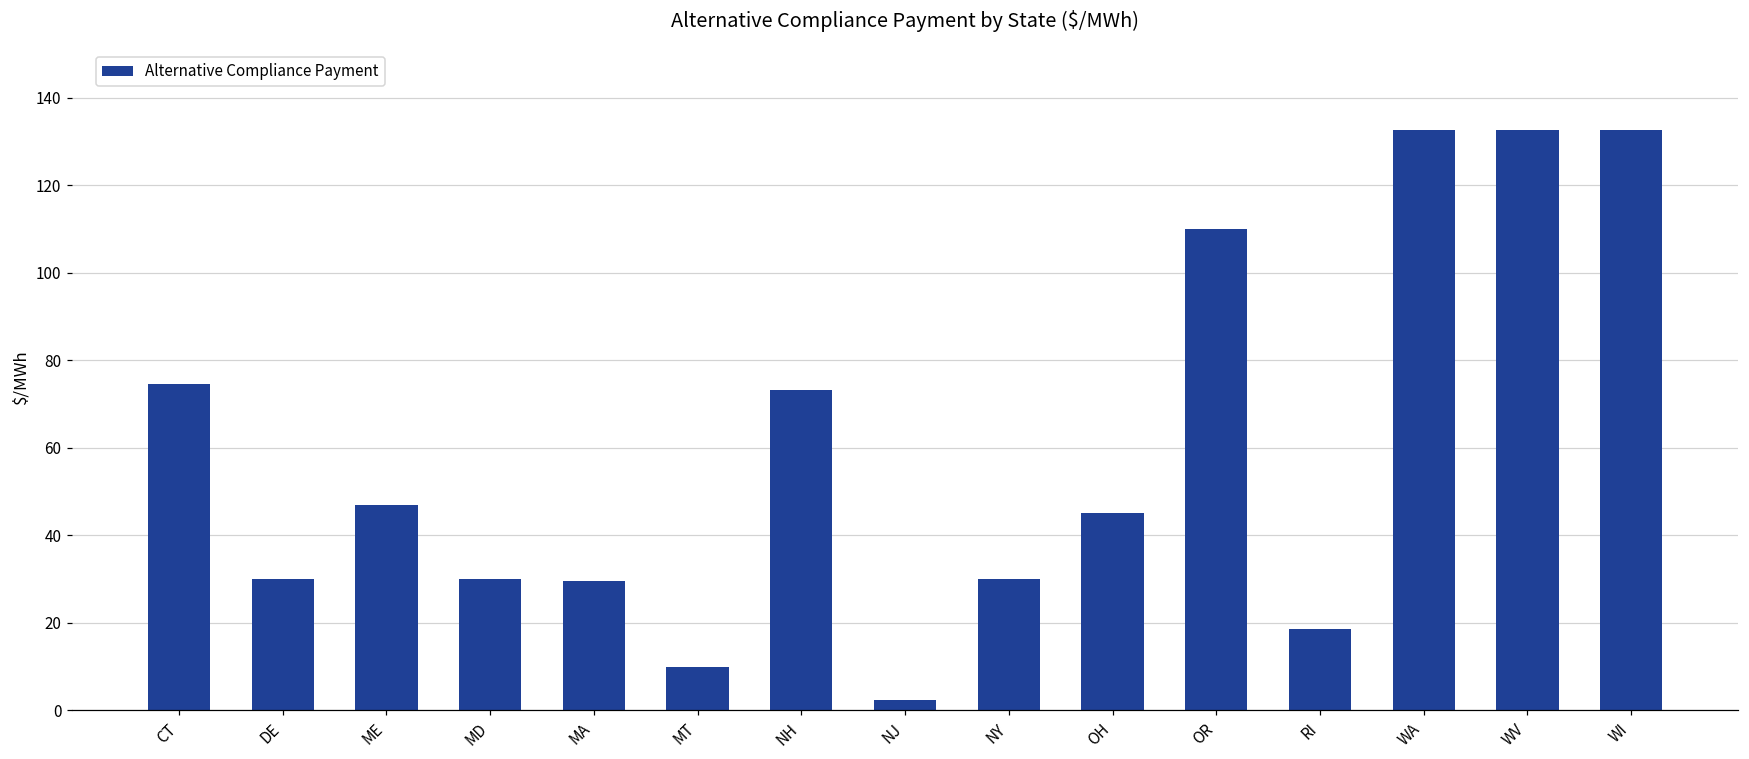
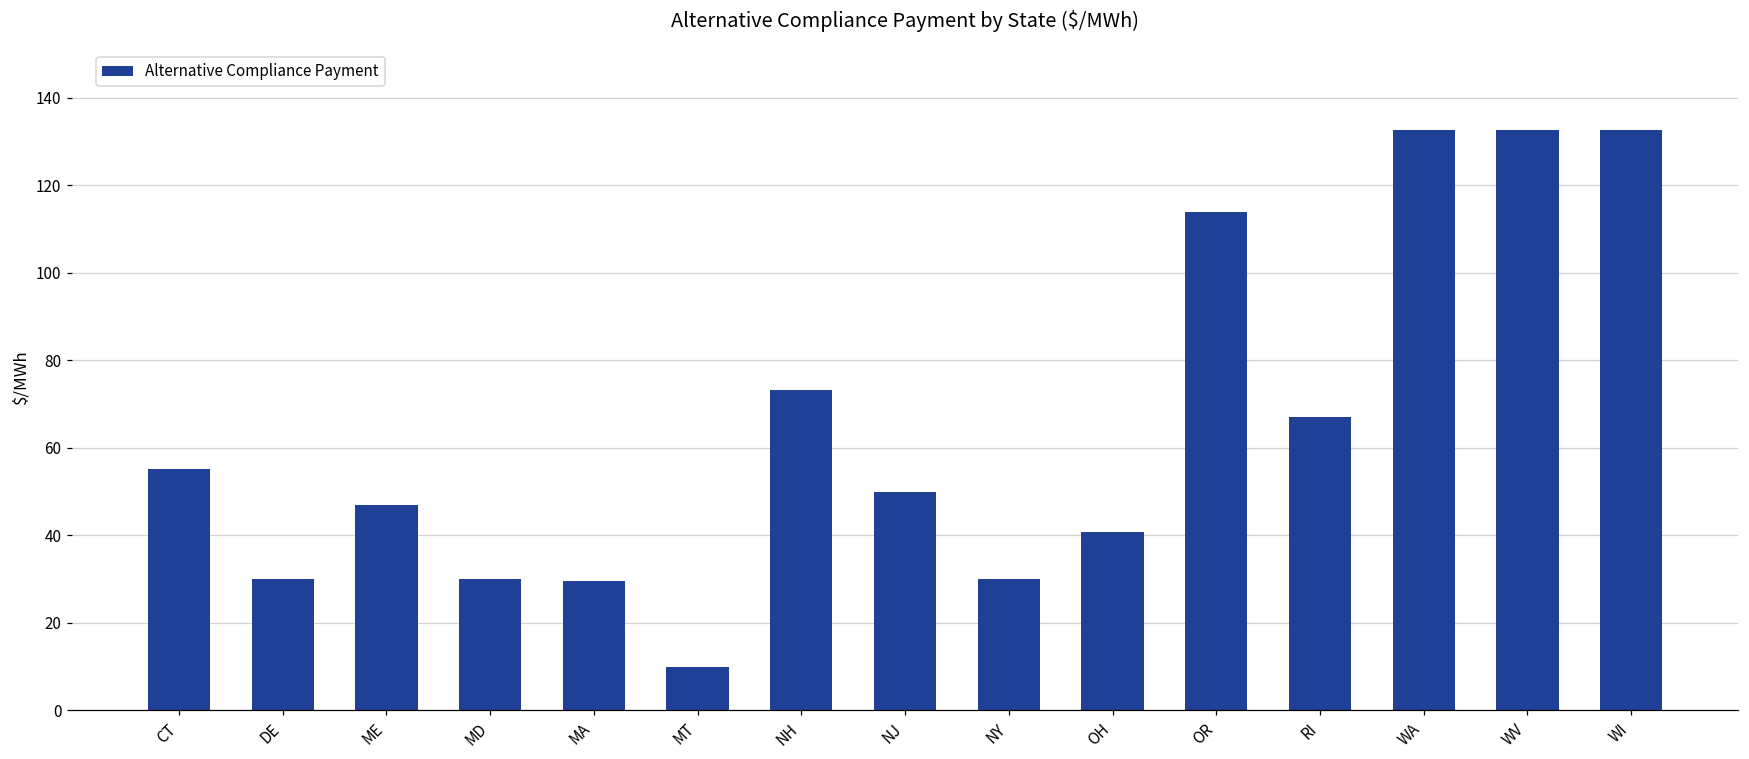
  {
-   "CT": 75,
+   "CT": 55,
    "DE": 30,
    "ME": 47,
    "MD": 30,
    "MA": 30,
    "MT": 10,
    "NH": 73,
-   "NJ": 2,
+   "NJ": 50,
    "NY": 30,
-   "OH": 45,
-   "OR": 110,
-   "RI": 19,
+   "OH": 41,
+   "OR": 114,
+   "RI": 67,
    "WA": 133,
    "WV": 133,
    "WI": 133
  }
